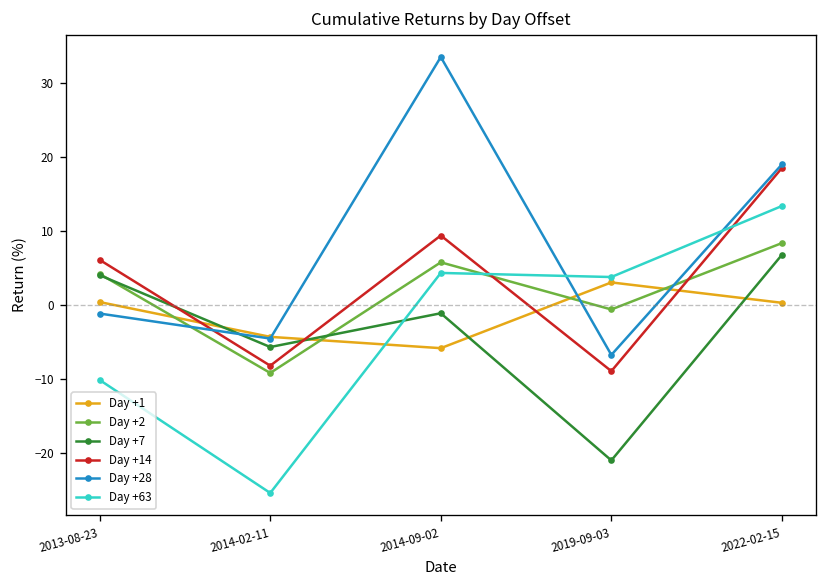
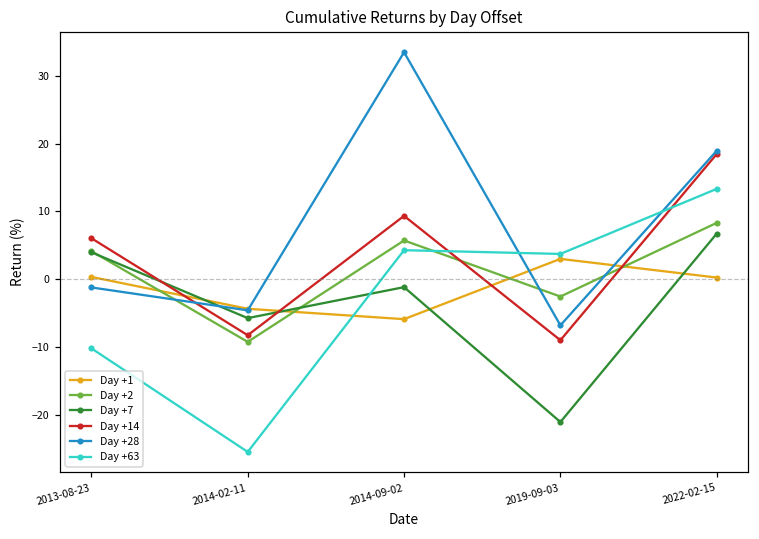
  {
    "Day +1": {
      "2013-08-23": 0,
      "2014-09-02": -6,
      "2019-09-03": 3,
      "2022-02-15": 0
    },
    "Day +2": {
      "2014-02-11": -9,
      "2014-09-02": 6,
-     "2019-09-03": -1,
+     "2019-09-03": -3,
      "2022-02-15": 8
    },
    "Day +7": {
      "2014-02-11": -6,
      "2014-09-02": -1,
      "2019-09-03": -21,
      "2022-02-15": 7
    },
    "Day +14": {
      "2013-08-23": 6,
      "2014-02-11": -8,
      "2014-09-02": 9,
      "2019-09-03": -9,
      "2022-02-15": 18
    },
    "Day +28": {
      "2013-08-23": -1,
      "2014-09-02": 33,
      "2019-09-03": -7,
      "2022-02-15": 19
    },
    "Day +63": {
      "2013-08-23": -10,
      "2014-02-11": -25,
      "2014-09-02": 4,
      "2019-09-03": 4,
      "2022-02-15": 13
    }
  }
